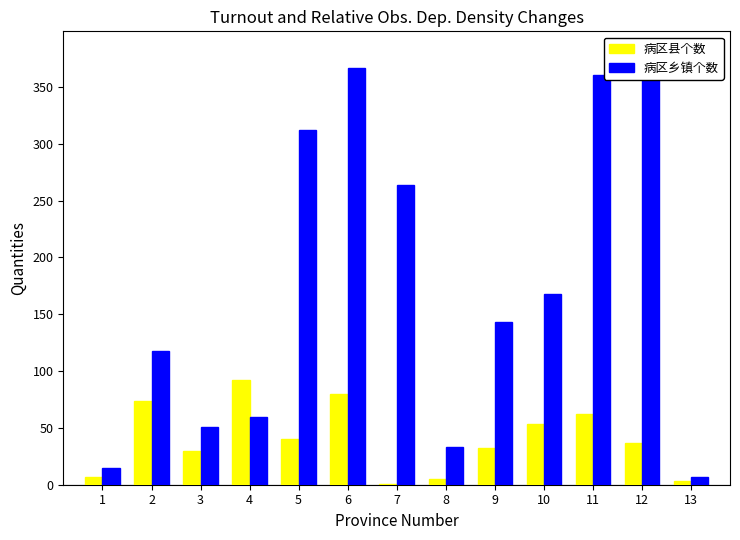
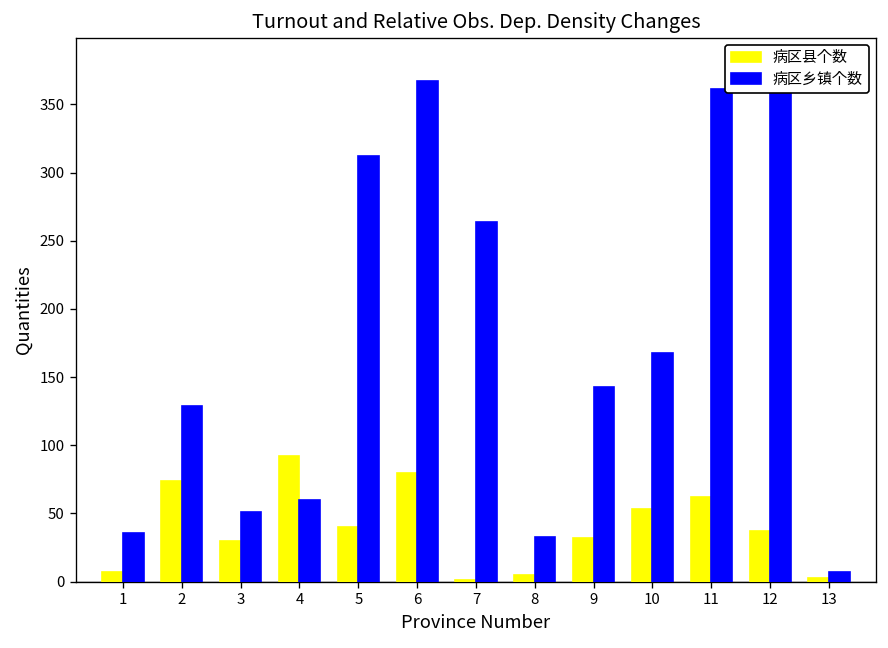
  {
    "病区县个数": {
      "1": 7,
      "2": 74,
      "3": 30,
      "4": 92,
      "5": 40,
      "6": 80,
      "8": 5,
      "9": 32,
      "10": 53,
      "11": 62,
      "12": 37,
      "13": 3
    },
    "病区乡镇个数": {
-     "1": 15,
-     "2": 118,
+     "1": 36,
+     "2": 129,
      "3": 51,
      "4": 60,
      "5": 312,
      "6": 367,
      "7": 264,
      "8": 33,
      "9": 143,
      "10": 168,
      "11": 361,
      "13": 7
    }
  }
